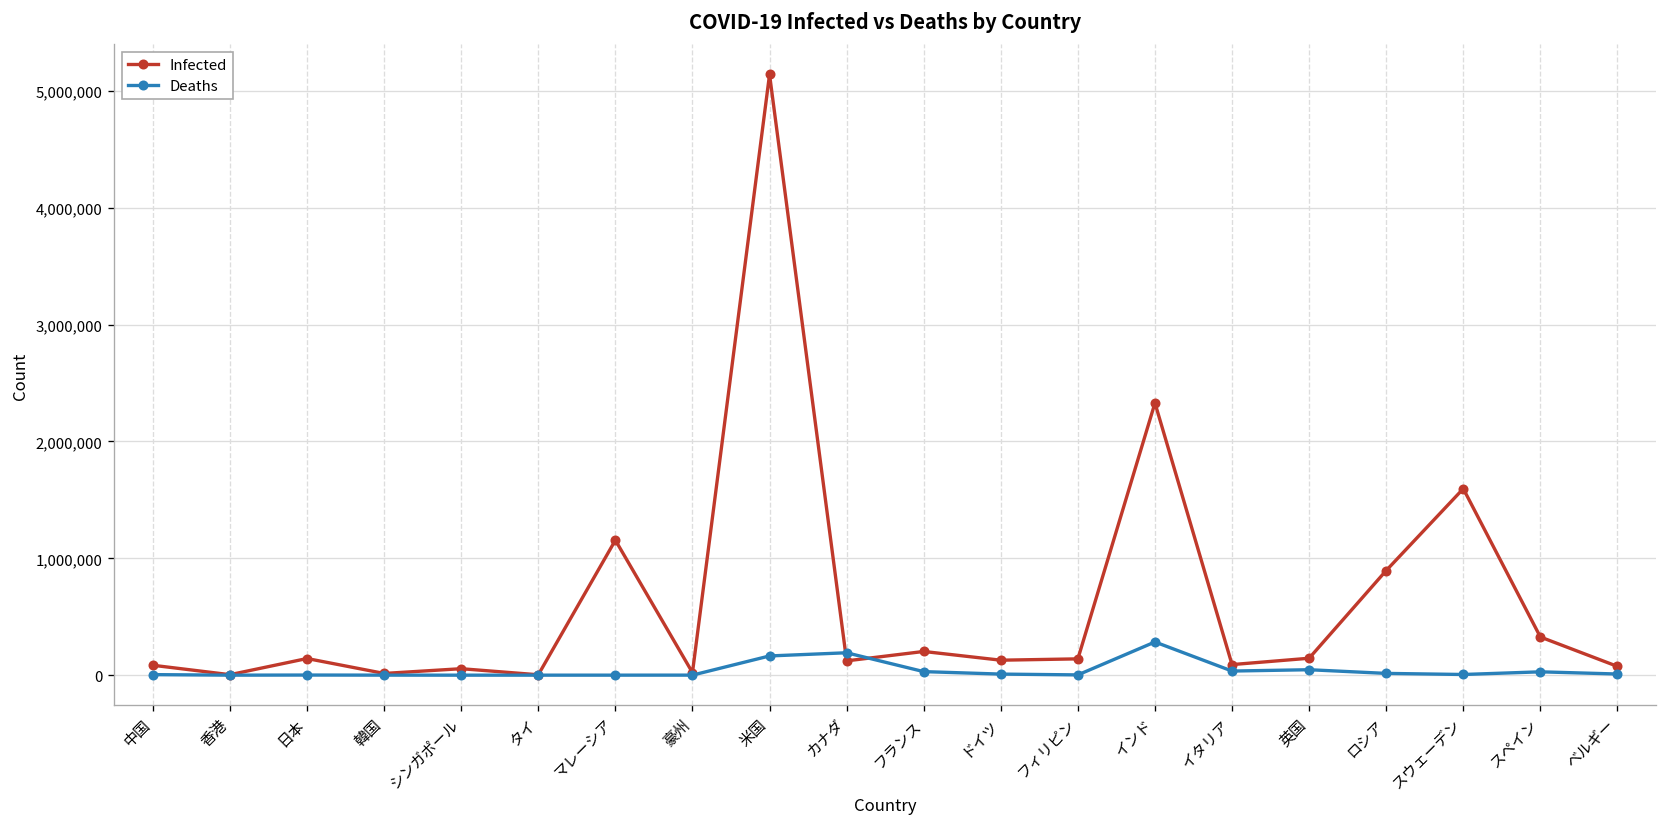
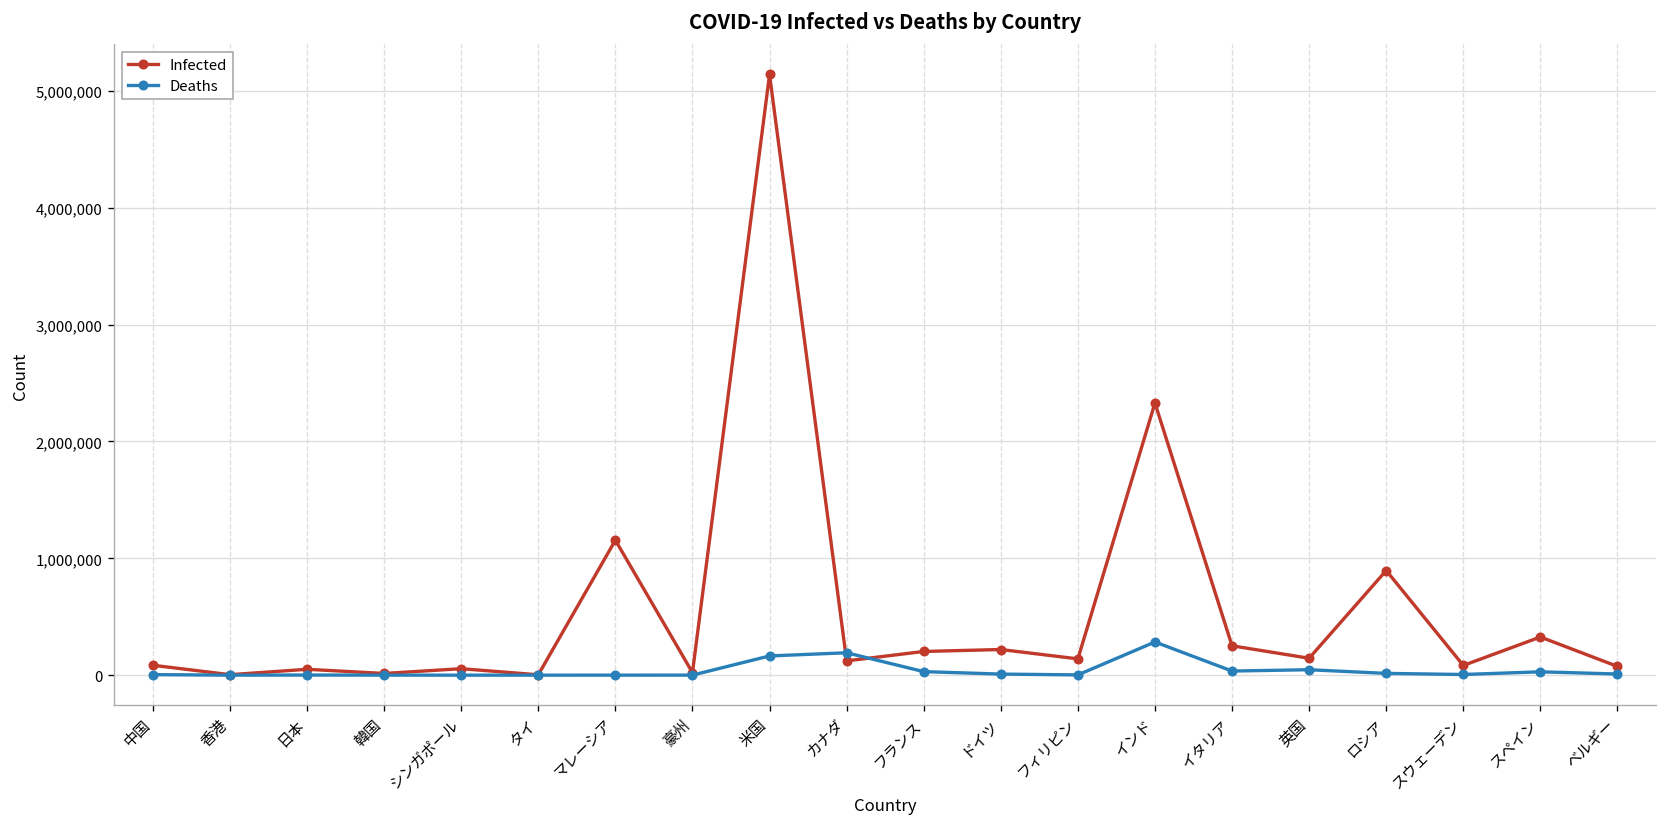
  {
    "Infected": {
      "中国": "100,000",
-     "日本": "140,000",
+     "日本": "50,000",
      "シンガポール": "100,000",
      "マレーシア": "1,200,000",
      "米国": "5,100,000",
      "カナダ": "100,000",
      "フランス": "200,000",
-     "ドイツ": "100,000",
+     "ドイツ": "200,000",
      "フィリピン": "100,000",
      "インド": "2,300,000",
-     "イタリア": "100,000",
+     "イタリア": "300,000",
      "英国": "100,000",
      "ロシア": "900,000",
-     "スウェーデン": "1,600,000",
+     "スウェーデン": "100,000",
      "スペイン": "300,000",
      "ベルギー": "100,000"
    },
    "Deaths": {
      "中国": "0",
      "日本": "0",
      "シンガポール": "0",
      "マレーシア": "0",
      "米国": "200,000",
      "カナダ": "200,000",
      "フランス": "0",
      "ドイツ": "0",
      "フィリピン": "0",
      "インド": "300,000",
      "イタリア": "0",
      "英国": "0",
      "ロシア": "0",
      "スウェーデン": "0",
      "スペイン": "0",
      "ベルギー": "0"
    }
  }
